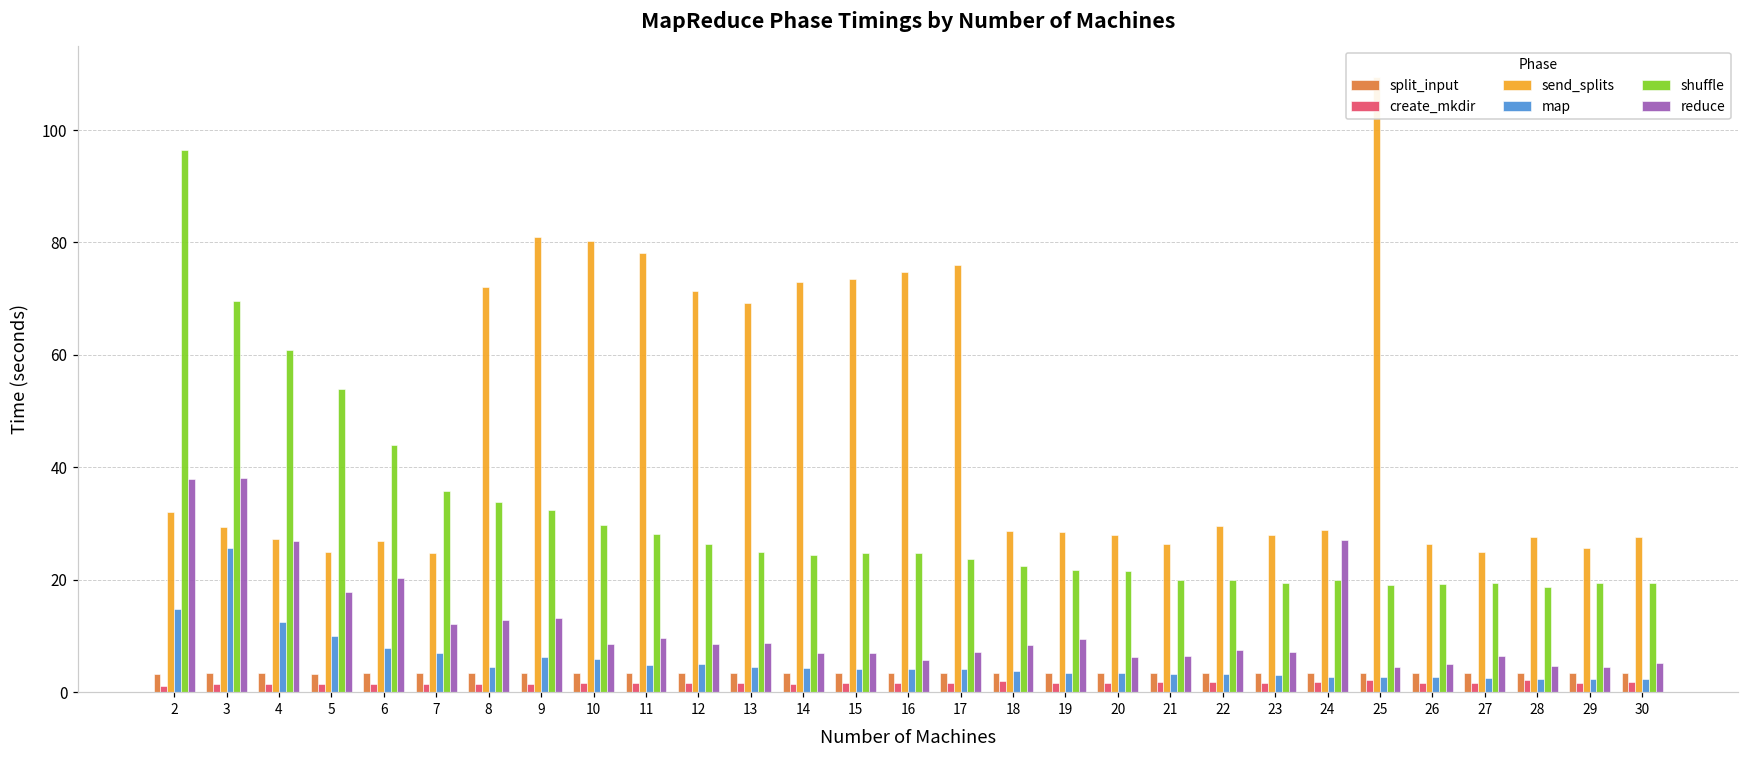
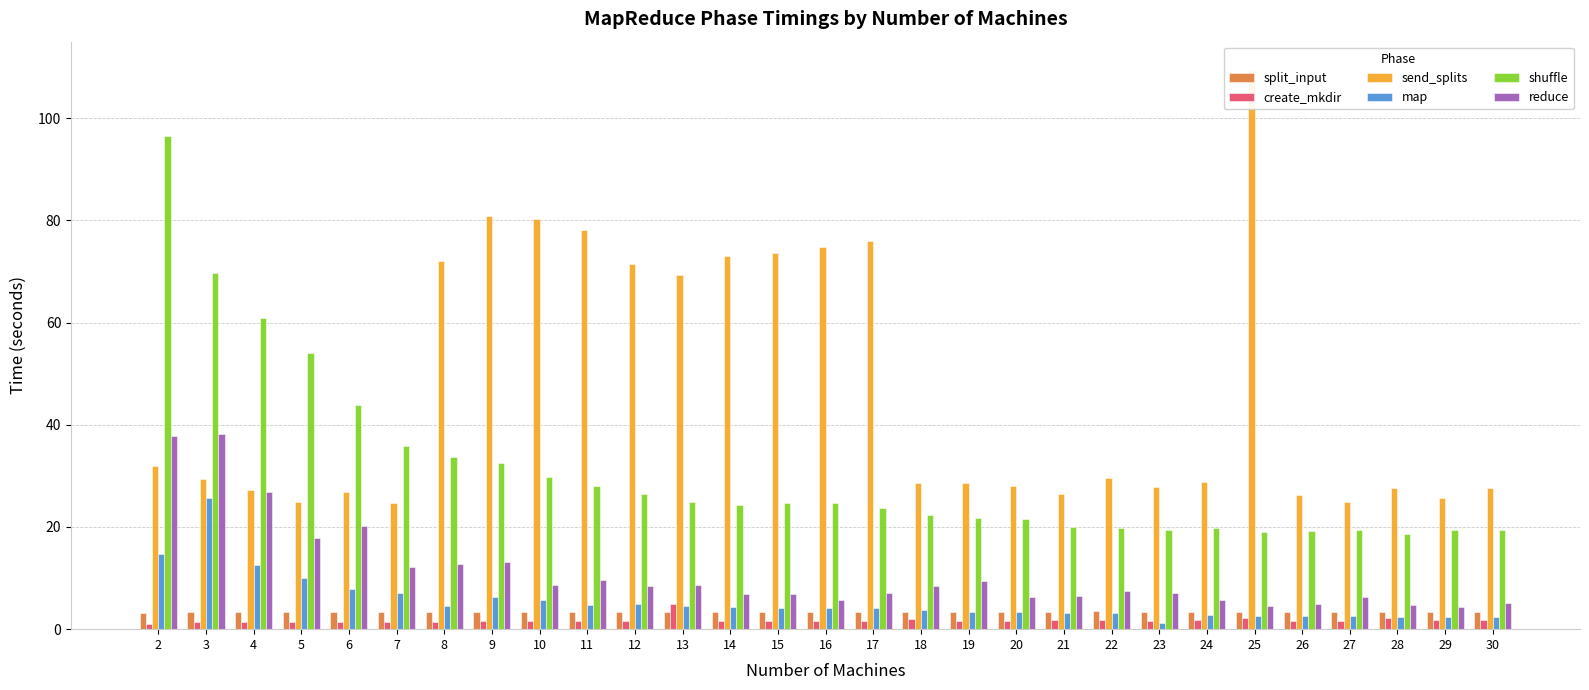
  {
    "create_mkdir": {
      "2": 1,
      "3": 1,
      "4": 1,
      "5": 1,
      "6": 1,
      "7": 1,
      "8": 1,
      "9": 2,
      "10": 2,
      "11": 2,
      "12": 2,
-     "13": 2,
+     "13": 5,
      "14": 2,
      "15": 2,
      "16": 2,
      "17": 2,
      "18": 2,
      "19": 2,
      "20": 2,
      "21": 2,
      "22": 2,
      "23": 2,
      "24": 2,
      "25": 2,
      "26": 2,
      "27": 2,
      "28": 2,
      "29": 2,
      "30": 2
    },
    "map": {
      "2": 15,
      "3": 26,
      "4": 13,
      "5": 10,
      "6": 8,
      "7": 7,
      "8": 5,
      "9": 6,
      "10": 6,
      "11": 5,
      "12": 5,
      "13": 4,
      "14": 4,
      "15": 4,
      "16": 4,
      "17": 4,
      "18": 4,
      "19": 3,
      "20": 3,
      "21": 3,
      "22": 3,
-     "23": 3,
+     "23": 1,
      "24": 3,
      "25": 3,
      "26": 3,
      "27": 3,
      "28": 2,
      "29": 2,
      "30": 2
    },
    "shuffle": {
      "2": 96,
      "3": 70,
      "4": 61,
      "5": 54,
      "6": 44,
      "7": 36,
      "8": 34,
      "9": 32,
      "10": 30,
      "11": 28,
      "12": 26,
      "13": 25,
      "14": 24,
      "15": 25,
      "16": 25,
      "17": 24,
      "18": 22,
      "19": 22,
      "20": 22,
      "21": 20,
      "22": 20,
      "23": 19,
      "24": 20,
      "25": 19,
      "26": 19,
      "27": 19,
      "28": 19,
      "29": 19,
      "30": 19
    },
    "reduce": {
      "2": 38,
      "3": 38,
      "4": 27,
      "5": 18,
      "6": 20,
      "7": 12,
      "8": 13,
      "9": 13,
      "10": 9,
      "11": 10,
      "12": 8,
      "13": 9,
      "14": 7,
      "15": 7,
      "16": 6,
      "17": 7,
      "18": 8,
      "19": 9,
      "20": 6,
      "21": 6,
      "22": 7,
      "23": 7,
-     "24": 27,
+     "24": 6,
      "25": 4,
      "26": 5,
      "27": 6,
      "28": 5,
      "29": 4,
      "30": 5
    }
  }
